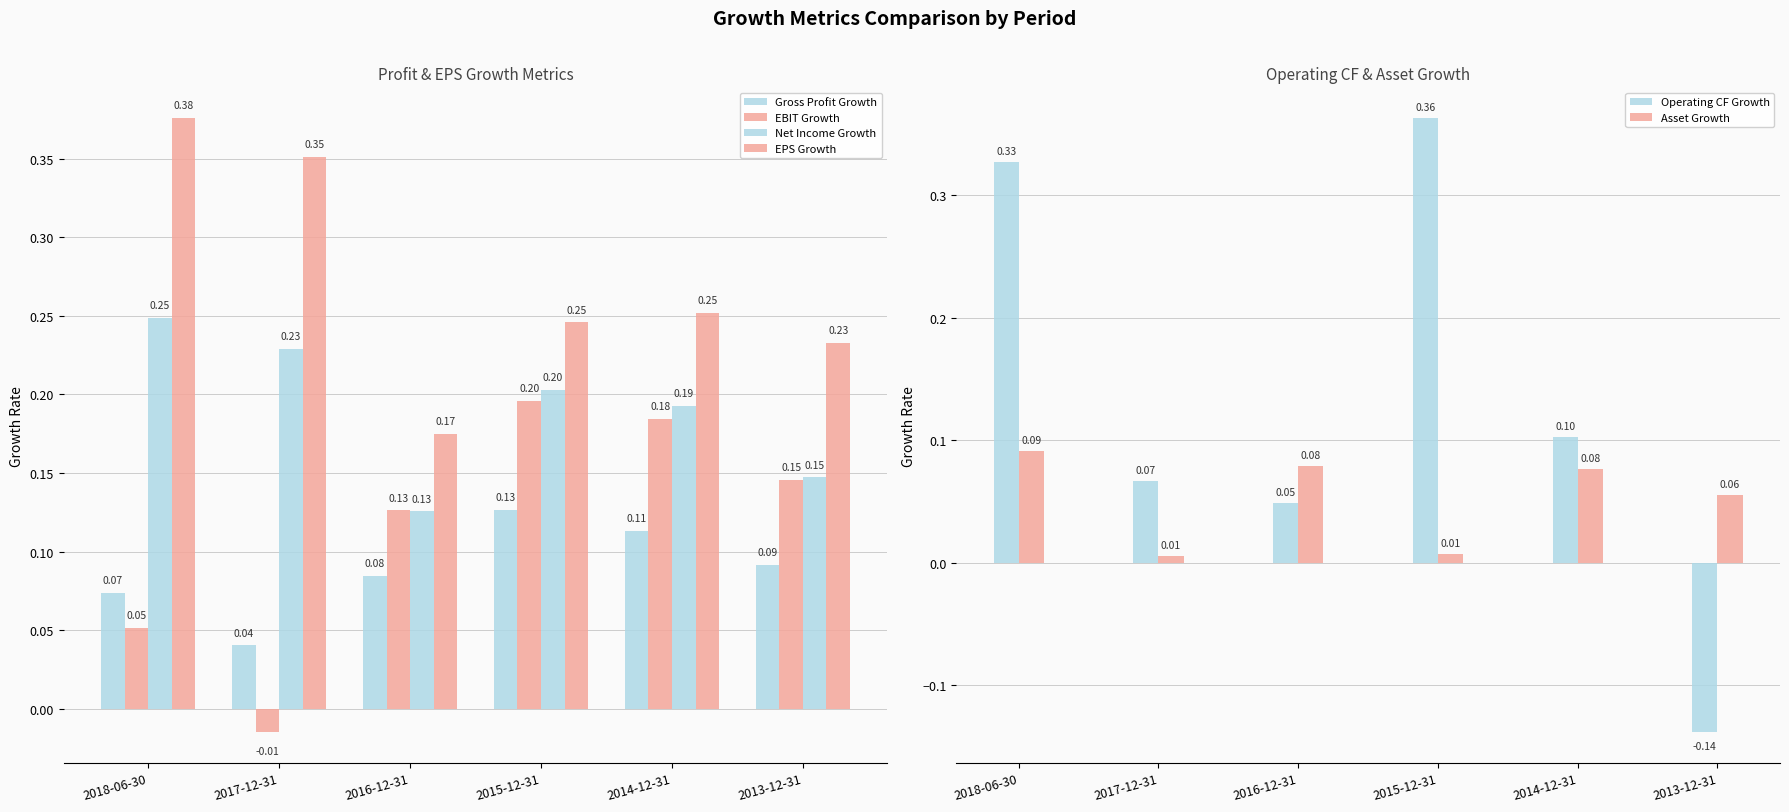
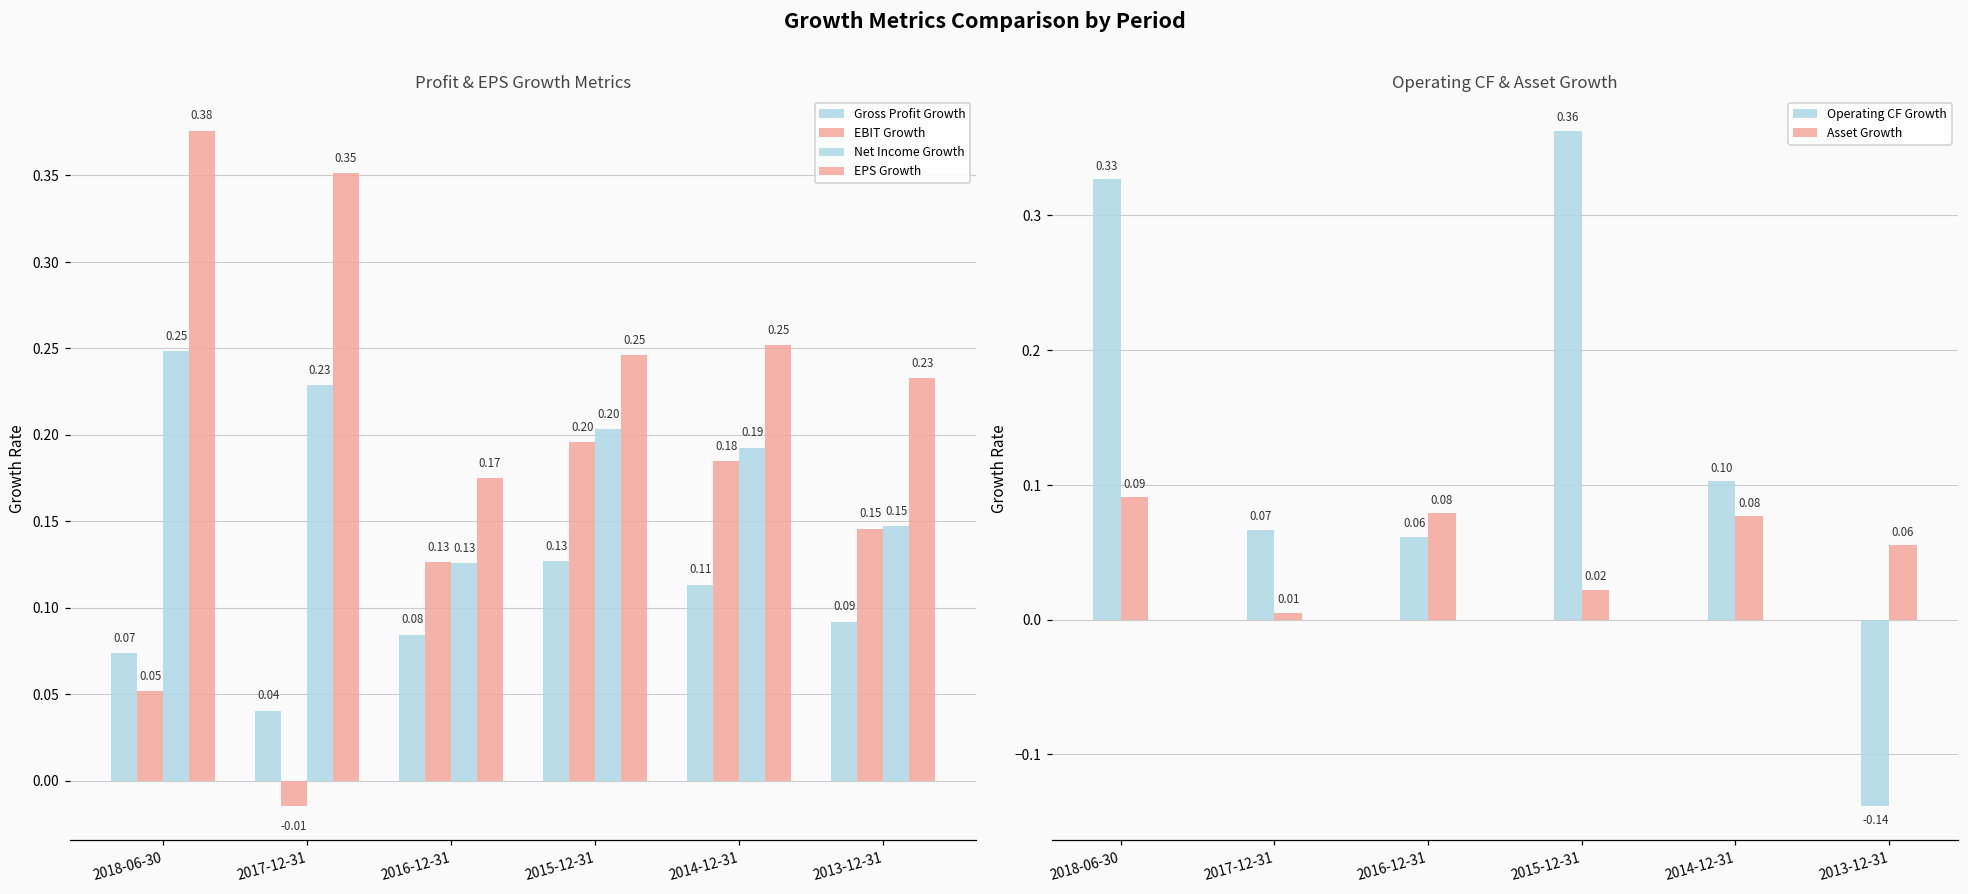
  {
    "Operating CF & Asset Growth": {
      "Operating CF Growth": {
        "2018-06-30": 0.33,
        "2017-12-31": 0.07,
-       "2016-12-31": 0.05,
+       "2016-12-31": 0.06,
        "2015-12-31": 0.36,
        "2014-12-31": 0.10,
        "2013-12-31": -0.14
      },
      "Asset Growth": {
        "2018-06-30": 0.09,
        "2017-12-31": 0.01,
        "2016-12-31": 0.08,
-       "2015-12-31": 0.01,
+       "2015-12-31": 0.02,
        "2014-12-31": 0.08,
        "2013-12-31": 0.06
      }
    }
  }
